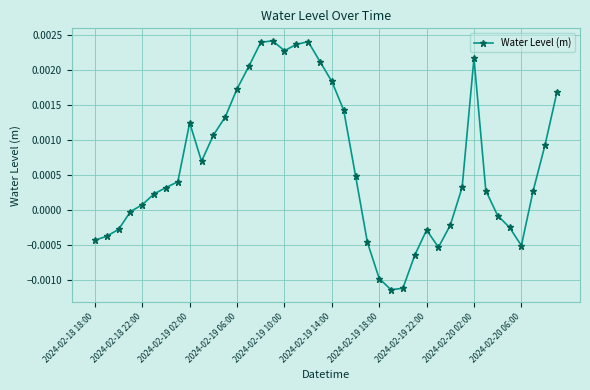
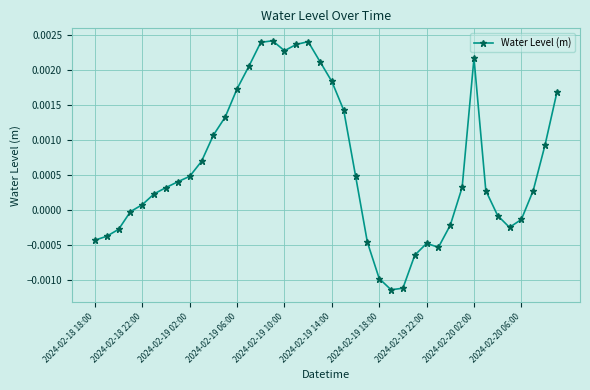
  {
    "2024-02-18 18:00": -0.0004,
    "2024-02-18 22:00": 0.0001,
-   "2024-02-19 02:00": 0.0012,
+   "2024-02-19 02:00": 0.0005,
    "2024-02-19 06:00": 0.0017,
    "2024-02-19 10:00": 0.0023,
    "2024-02-19 14:00": 0.0018,
    "2024-02-19 18:00": -0.0010,
-   "2024-02-19 22:00": -0.0003,
+   "2024-02-19 22:00": -0.0005,
    "2024-02-20 02:00": 0.0022,
-   "2024-02-20 06:00": -0.0005
+   "2024-02-20 06:00": -0.0001
  }
